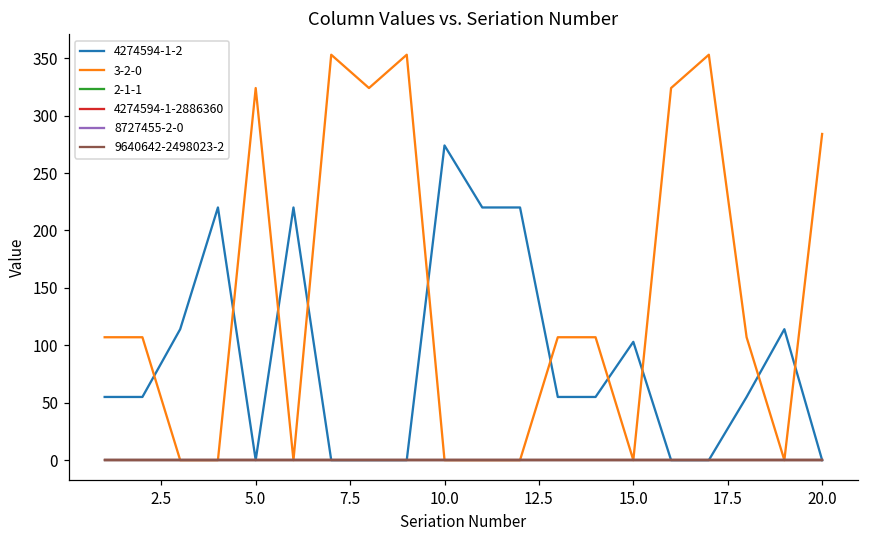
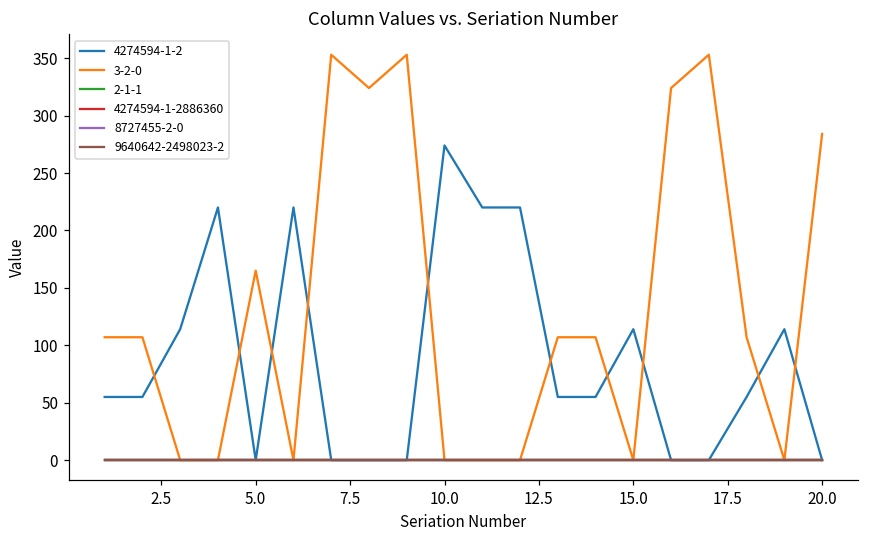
  {
    "4274594-1-2": {
      "10.0": 274,
-     "15.0": 103
+     "15.0": 114
    },
    "3-2-0": {
-     "5.0": 324,
+     "5.0": 165,
      "20.0": 284
    }
  }
